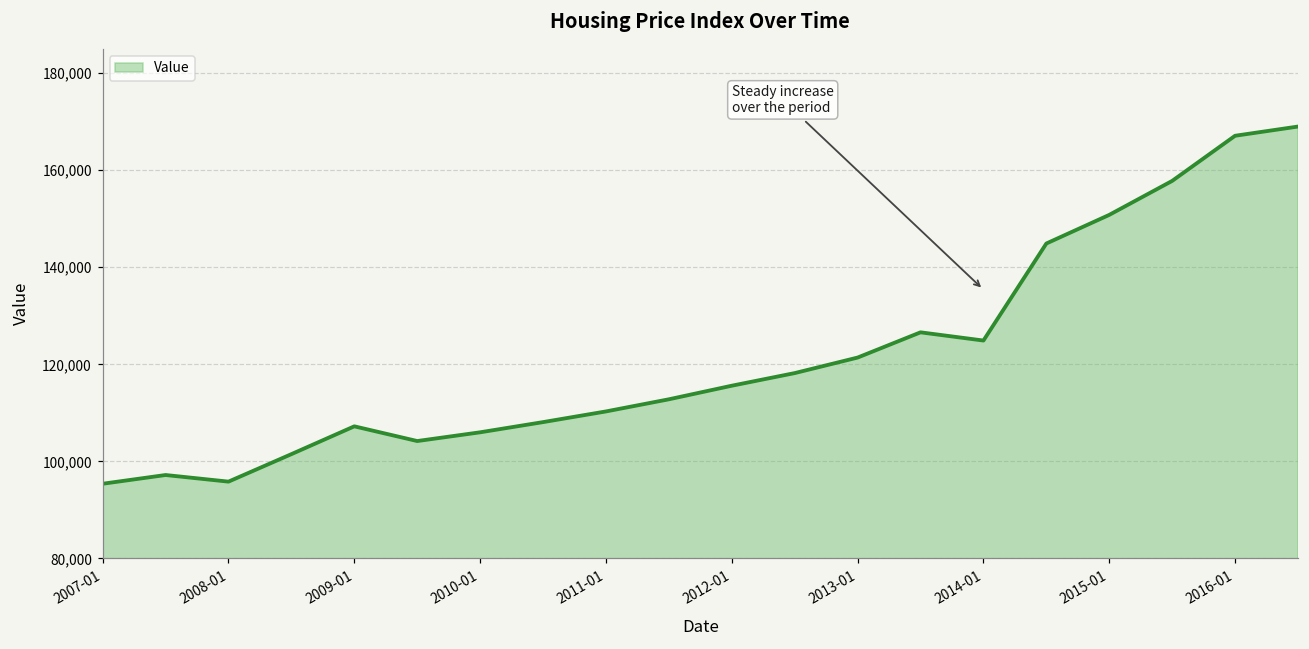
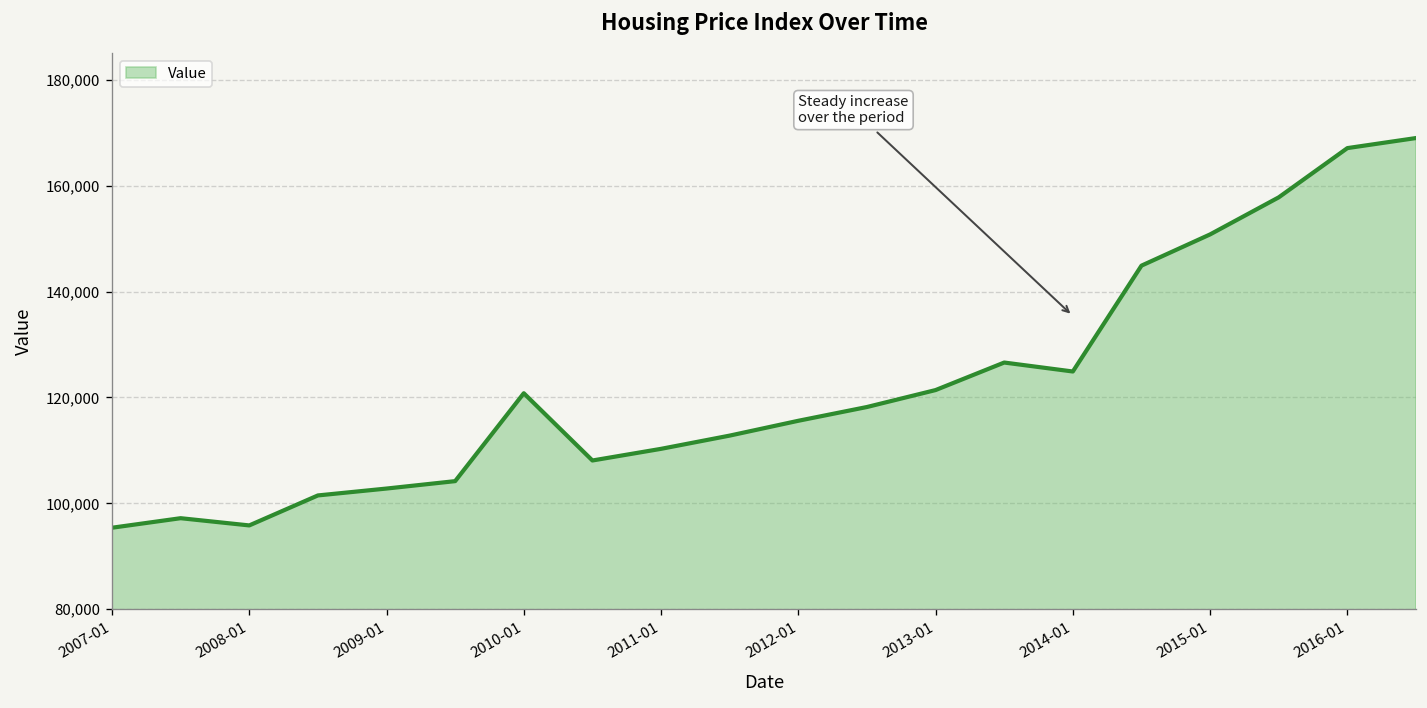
  {
    "2007-01": "95,000",
    "2008-01": "96,000",
-   "2009-01": "107,000",
-   "2010-01": "106,000",
+   "2009-01": "103,000",
+   "2010-01": "121,000",
    "2011-01": "110,000",
    "2012-01": "116,000",
    "2013-01": "121,000",
    "2014-01": "125,000",
    "2015-01": "151,000",
    "2016-01": "167,000"
  }
